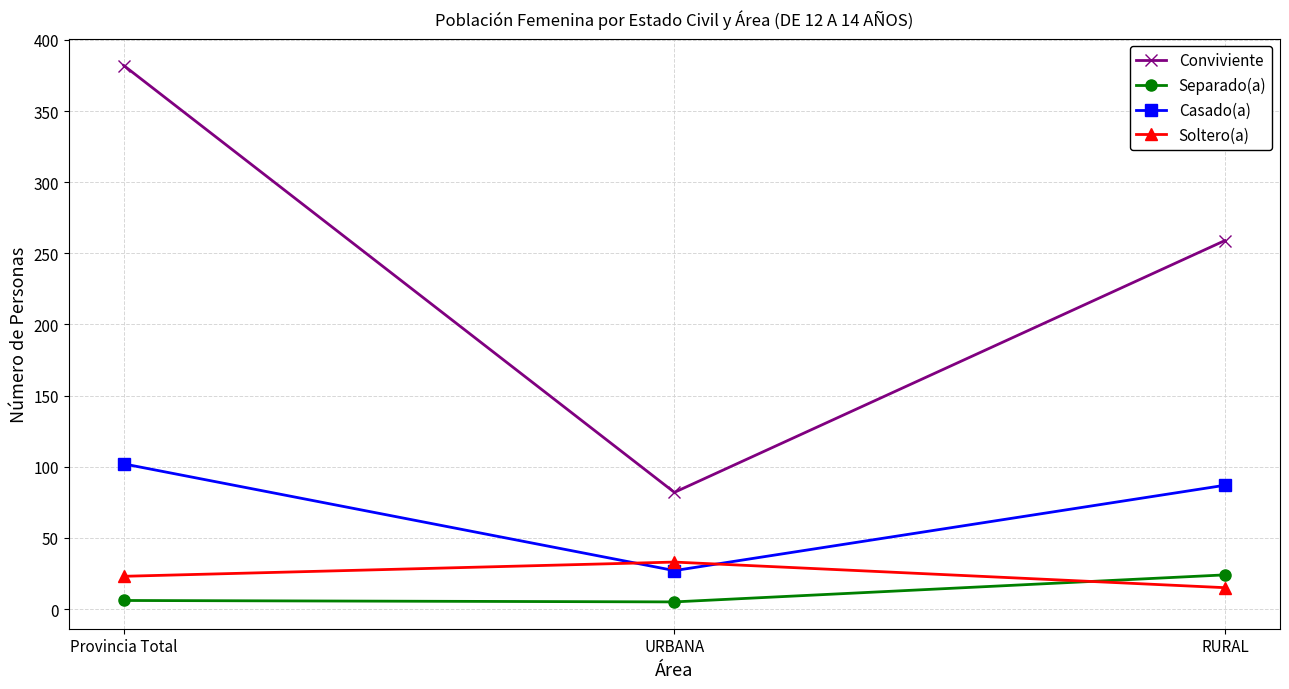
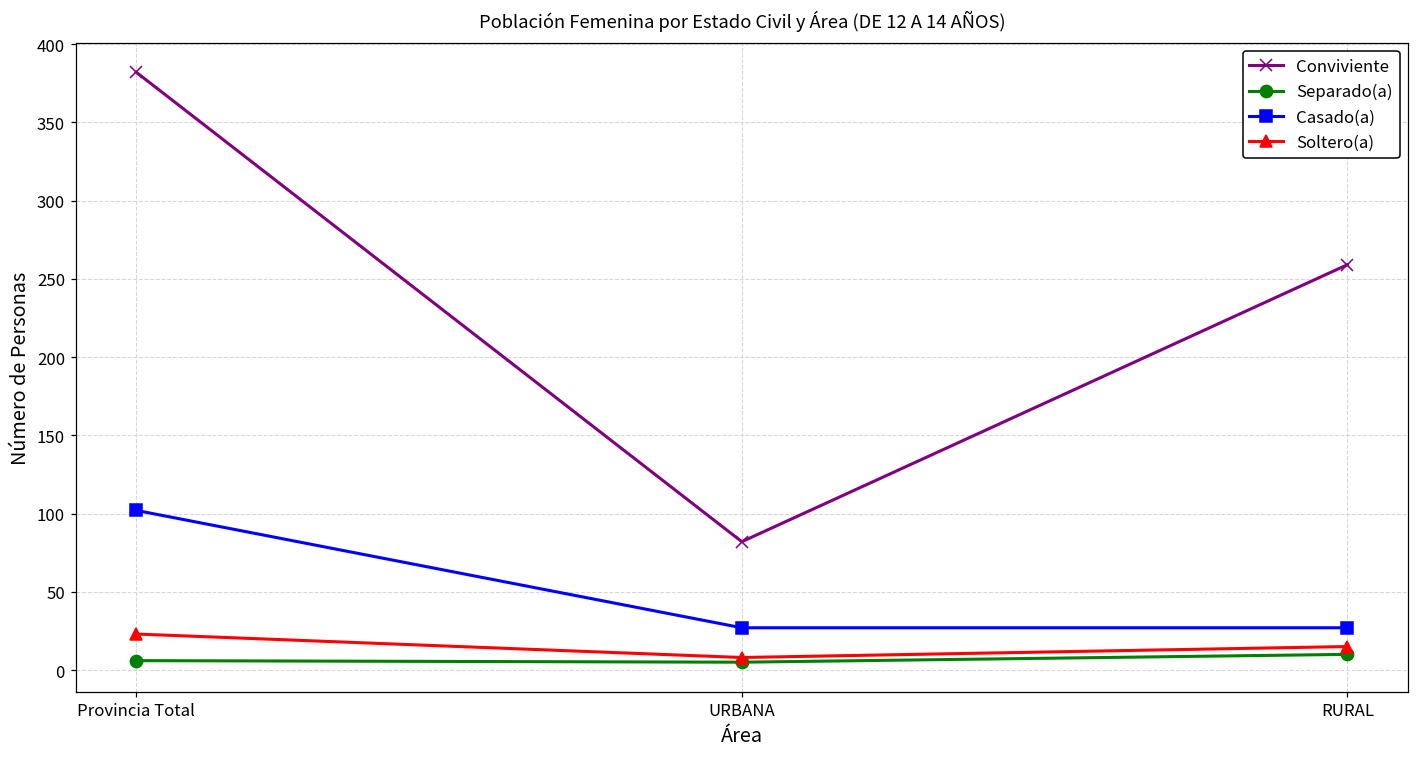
  {
    "Conviviente": {
      "Provincia Total": 382,
      "URBANA": 82,
      "RURAL": 259
    },
    "Separado(a)": {
      "Provincia Total": 6,
      "URBANA": 5,
-     "RURAL": 24
+     "RURAL": 10
    },
    "Casado(a)": {
      "Provincia Total": 102,
      "URBANA": 27,
-     "RURAL": 87
+     "RURAL": 27
    },
    "Soltero(a)": {
      "Provincia Total": 23,
-     "URBANA": 33,
+     "URBANA": 8,
      "RURAL": 15
    }
  }
